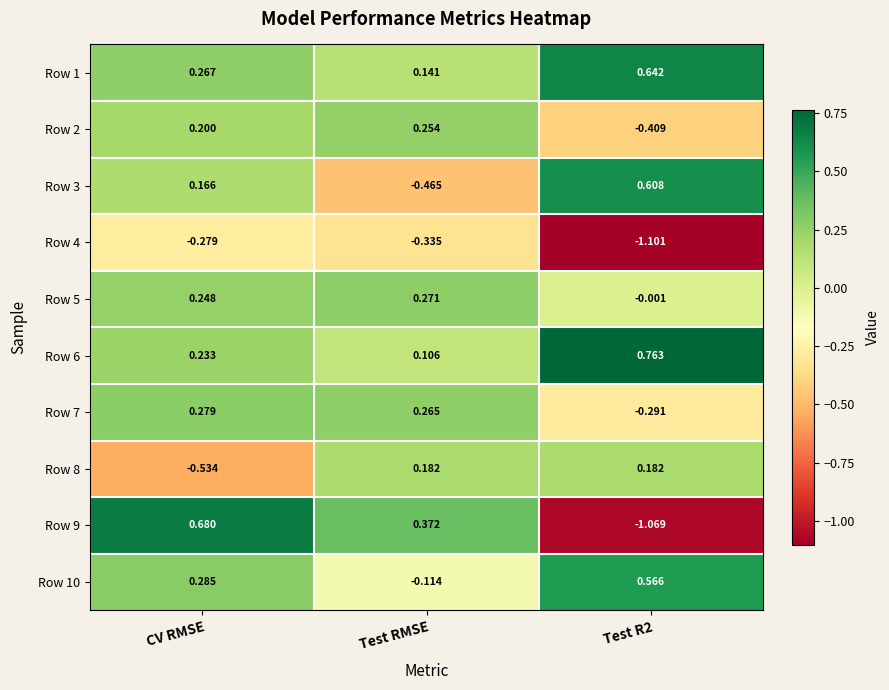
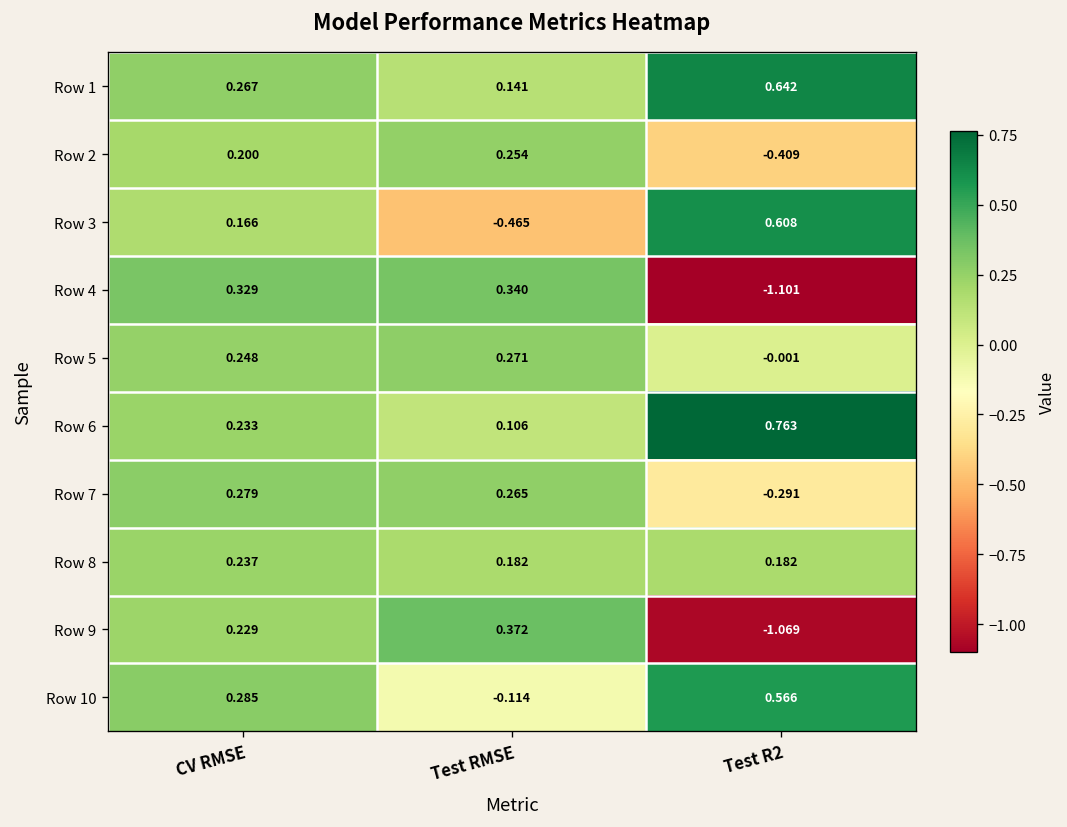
  {
    "Row 1": {
      "CV RMSE": 0.267,
      "Test RMSE": 0.141,
      "Test R2": 0.642
    },
    "Row 2": {
      "CV RMSE": 0.200,
      "Test RMSE": 0.254,
      "Test R2": -0.409
    },
    "Row 3": {
      "CV RMSE": 0.166,
      "Test RMSE": -0.465,
      "Test R2": 0.608
    },
    "Row 4": {
-     "CV RMSE": -0.279,
-     "Test RMSE": -0.335,
+     "CV RMSE": 0.329,
+     "Test RMSE": 0.340,
      "Test R2": -1.101
    },
    "Row 5": {
      "CV RMSE": 0.248,
      "Test RMSE": 0.271,
      "Test R2": -0.001
    },
    "Row 6": {
      "CV RMSE": 0.233,
      "Test RMSE": 0.106,
      "Test R2": 0.763
    },
    "Row 7": {
      "CV RMSE": 0.279,
      "Test RMSE": 0.265,
      "Test R2": -0.291
    },
    "Row 8": {
-     "CV RMSE": -0.534,
+     "CV RMSE": 0.237,
      "Test RMSE": 0.182,
      "Test R2": 0.182
    },
    "Row 9": {
-     "CV RMSE": 0.680,
+     "CV RMSE": 0.229,
      "Test RMSE": 0.372,
      "Test R2": -1.069
    },
    "Row 10": {
      "CV RMSE": 0.285,
      "Test RMSE": -0.114,
      "Test R2": 0.566
    }
  }
